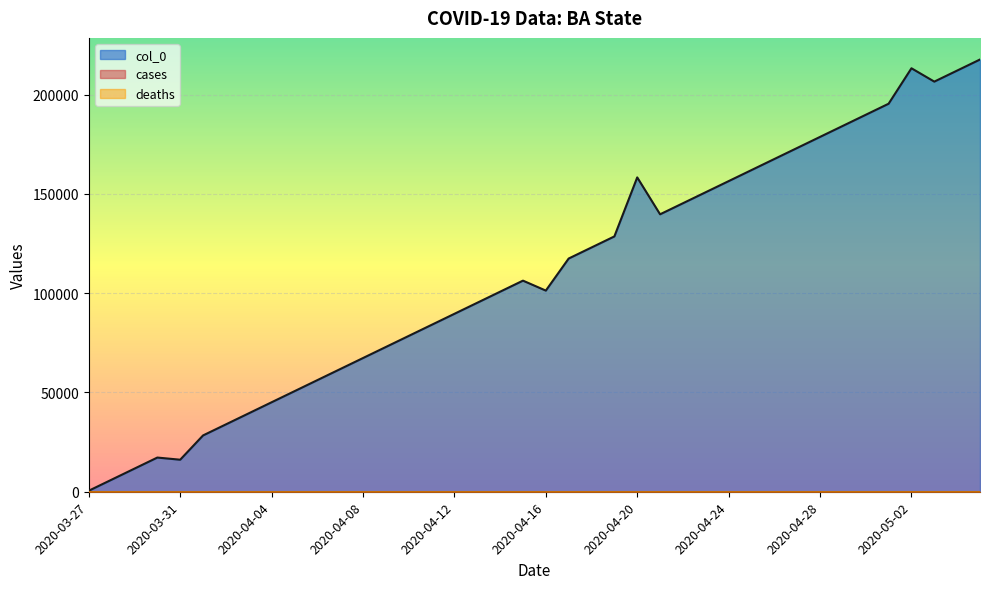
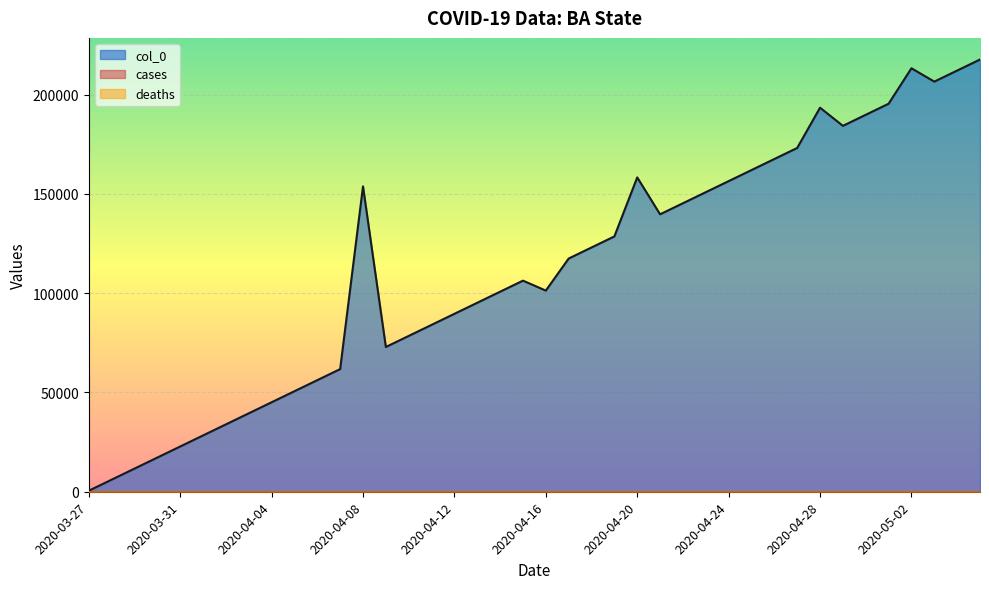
  {
    "col_0": {
-     "2020-03-31": 16000,
+     "2020-03-31": 23000,
      "2020-04-04": 45000,
-     "2020-04-08": 67000,
+     "2020-04-08": 154000,
      "2020-04-12": 90000,
      "2020-04-16": 101000,
      "2020-04-20": 158000,
      "2020-04-24": 156000,
-     "2020-04-28": 179000,
+     "2020-04-28": 193000,
      "2020-05-02": 213000
    },
    "deaths": {
      "2020-03-31": 0,
      "2020-04-04": 0,
      "2020-04-08": 0,
      "2020-04-12": 0,
      "2020-04-16": 0,
      "2020-04-20": 0,
      "2020-04-24": 0,
      "2020-04-28": 0,
      "2020-05-02": 0
    }
  }
